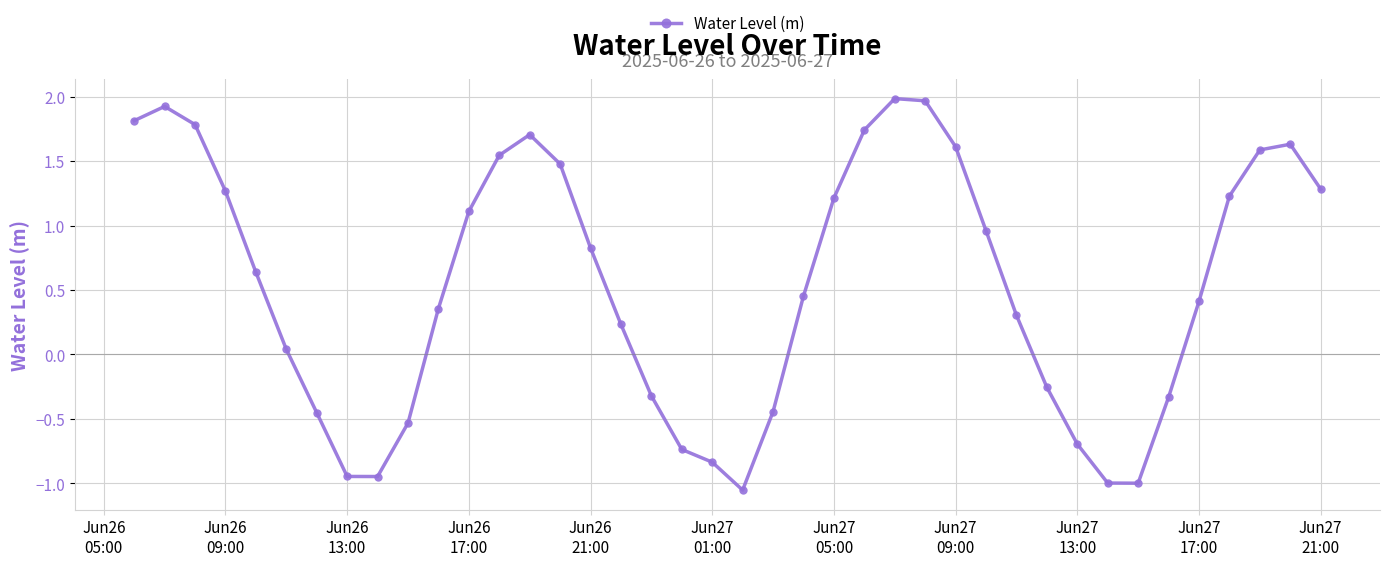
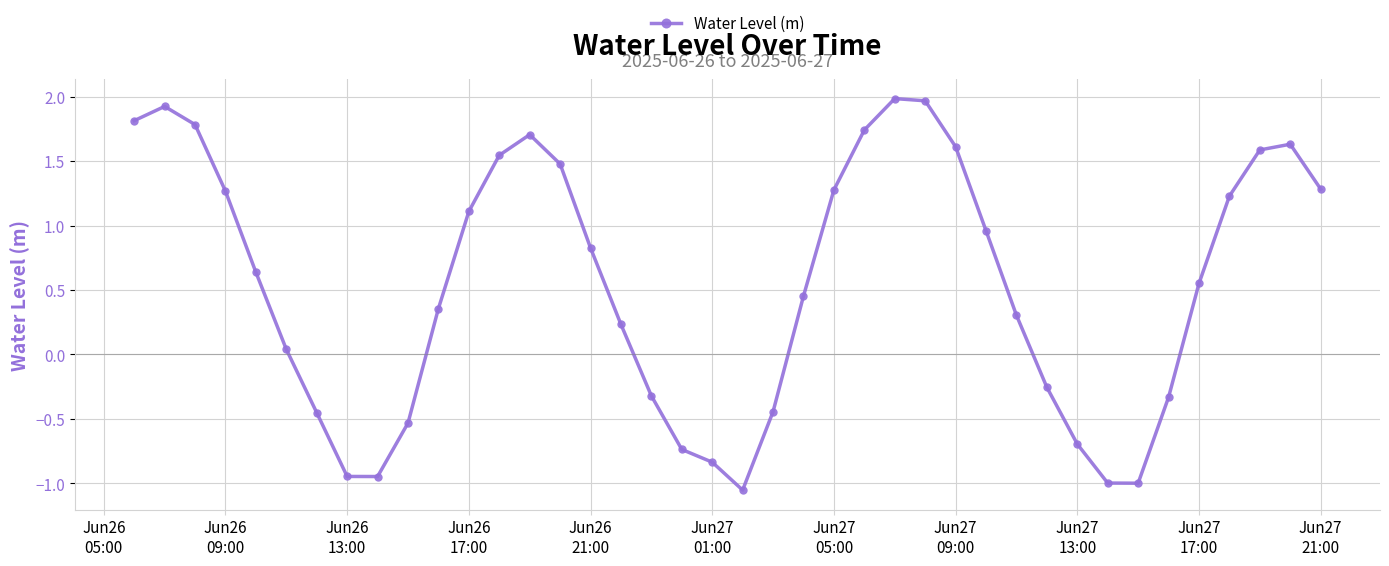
  {
    "Jun26 09:00": 1.27,
    "Jun26 13:00": -0.95,
    "Jun26 17:00": 1.11,
    "Jun26 21:00": 0.83,
    "Jun27 01:00": -0.84,
-   "Jun27 05:00": 1.21,
+   "Jun27 05:00": 1.28,
    "Jun27 09:00": 1.61,
    "Jun27 13:00": -0.69,
-   "Jun27 17:00": 0.41,
+   "Jun27 17:00": 0.55,
    "Jun27 21:00": 1.28
  }
